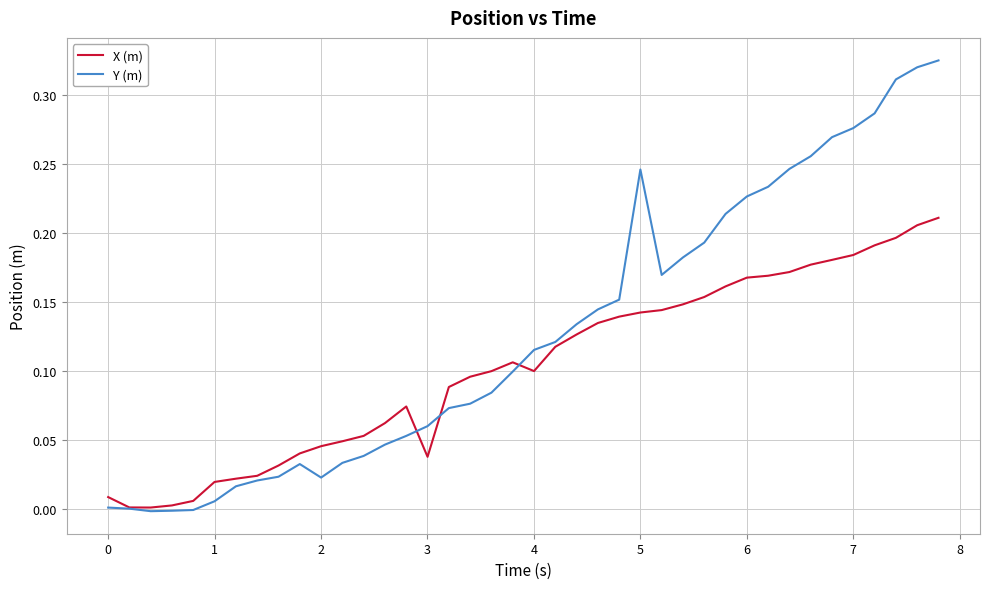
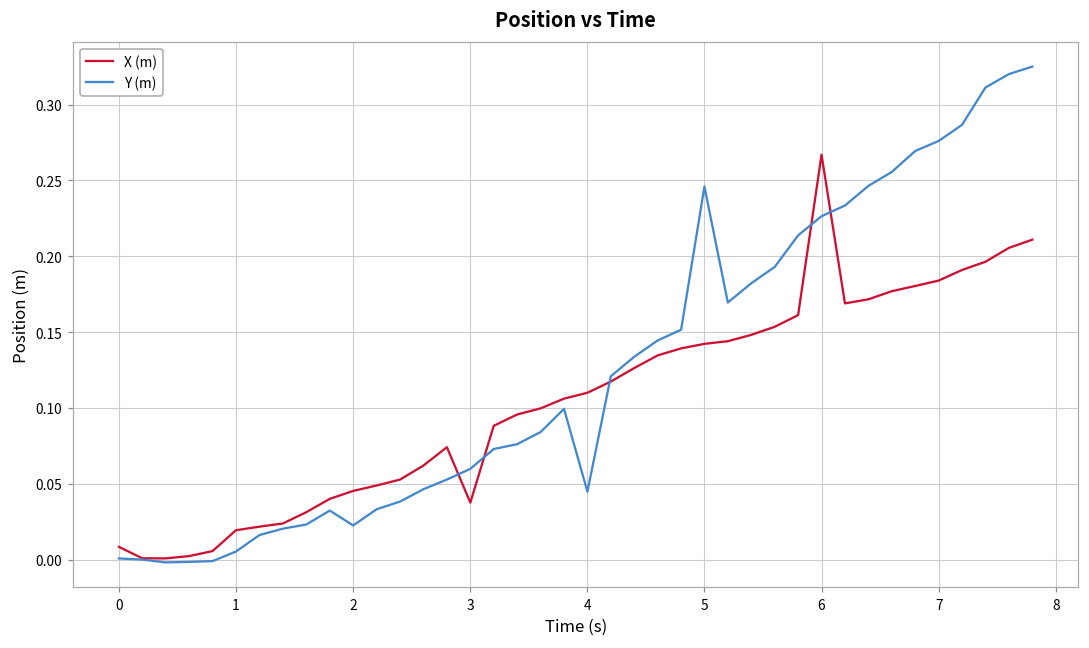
  {
    "X (m)": {
      "0": 0.008,
      "1": 0.019,
      "2": 0.045,
      "3": 0.038,
-     "4": 0.100,
+     "4": 0.110,
      "5": 0.142,
-     "6": 0.168,
+     "6": 0.267,
      "7": 0.184
    },
    "Y (m)": {
      "0": 0.001,
      "1": 0.005,
      "2": 0.022,
      "3": 0.060,
-     "4": 0.115,
+     "4": 0.045,
      "5": 0.246,
      "6": 0.226,
      "7": 0.276
    }
  }
